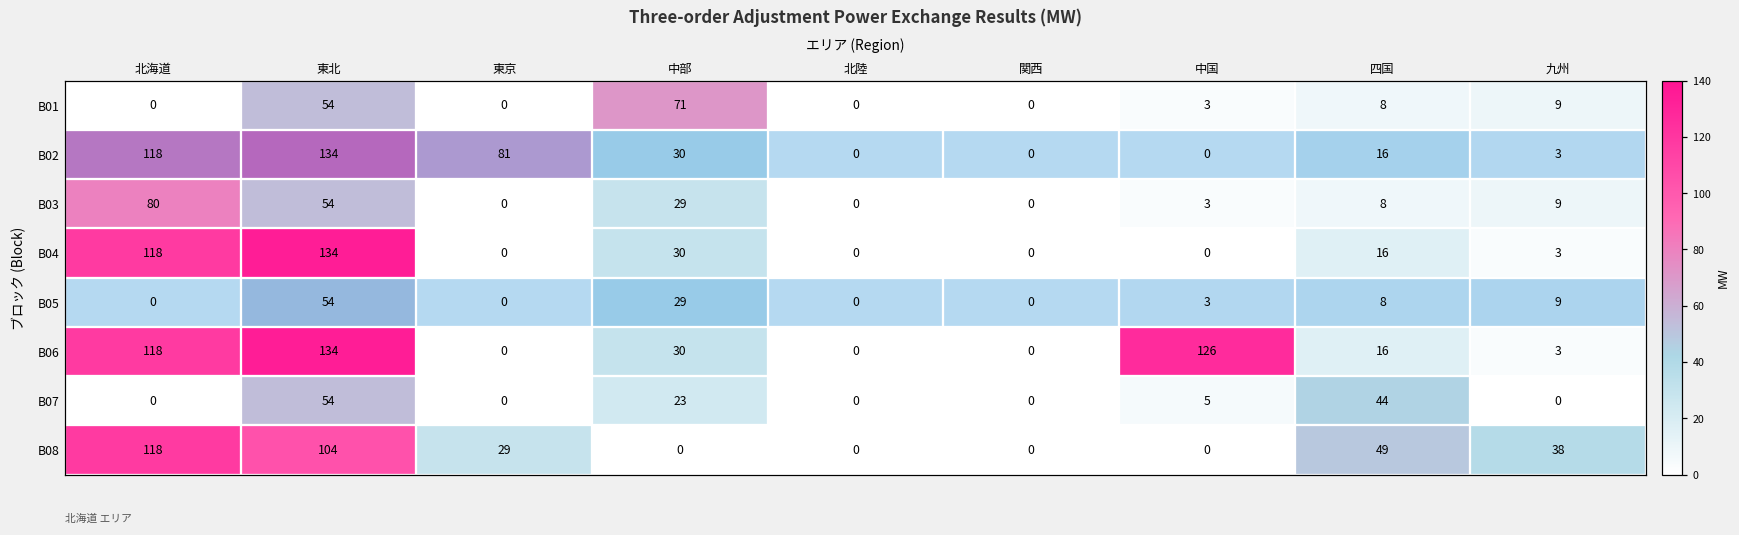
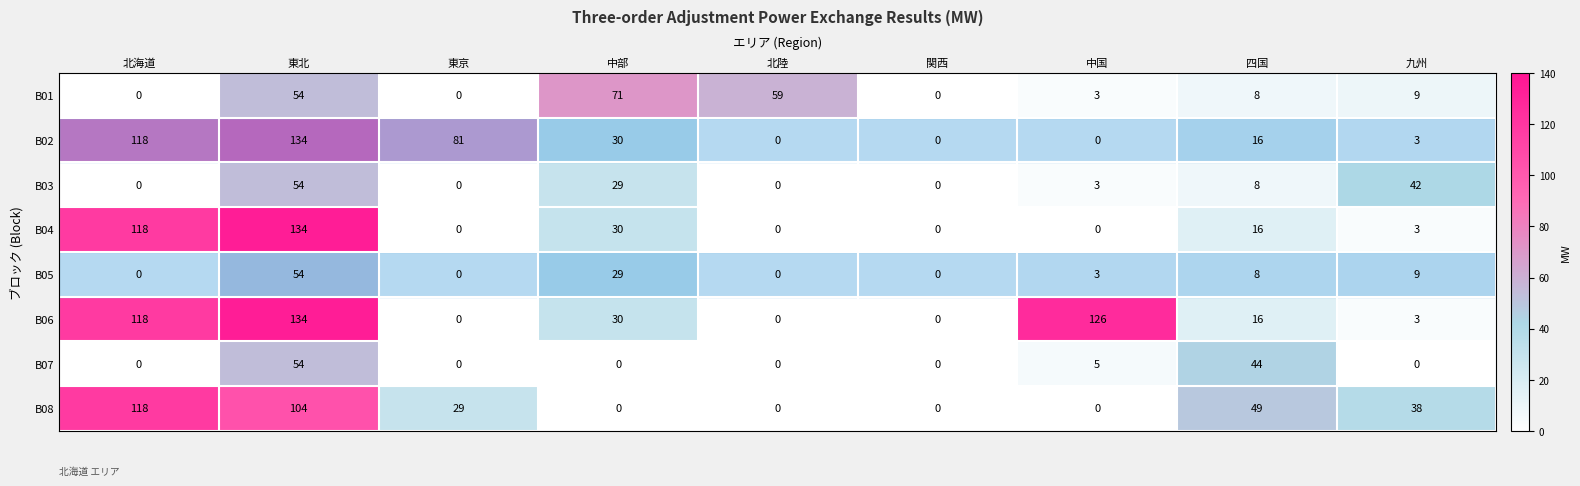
  {
    "B01": {
      "北海道": 0,
      "東北": 54,
      "東京": 0,
      "中部": 71,
-     "北陸": 0,
+     "北陸": 59,
      "関西": 0,
      "中国": 3,
      "四国": 8,
      "九州": 9
    },
    "B03": {
-     "北海道": 80,
+     "北海道": 0,
      "東北": 54,
      "東京": 0,
      "中部": 29,
      "北陸": 0,
      "関西": 0,
      "中国": 3,
      "四国": 8,
-     "九州": 9
+     "九州": 42
    },
    "B04": {
      "北海道": 118,
      "東北": 134,
      "東京": 0,
      "中部": 30,
      "北陸": 0,
      "関西": 0,
      "中国": 0,
      "四国": 16,
      "九州": 3
    },
    "B06": {
      "北海道": 118,
      "東北": 134,
      "東京": 0,
      "中部": 30,
      "北陸": 0,
      "関西": 0,
      "中国": 126,
      "四国": 16,
      "九州": 3
    },
    "B07": {
      "北海道": 0,
      "東北": 54,
      "東京": 0,
-     "中部": 23,
+     "中部": 0,
      "北陸": 0,
      "関西": 0,
      "中国": 5,
      "四国": 44,
      "九州": 0
    },
    "B08": {
      "北海道": 118,
      "東北": 104,
      "東京": 29,
      "中部": 0,
      "北陸": 0,
      "関西": 0,
      "中国": 0,
      "四国": 49,
      "九州": 38
    }
  }
